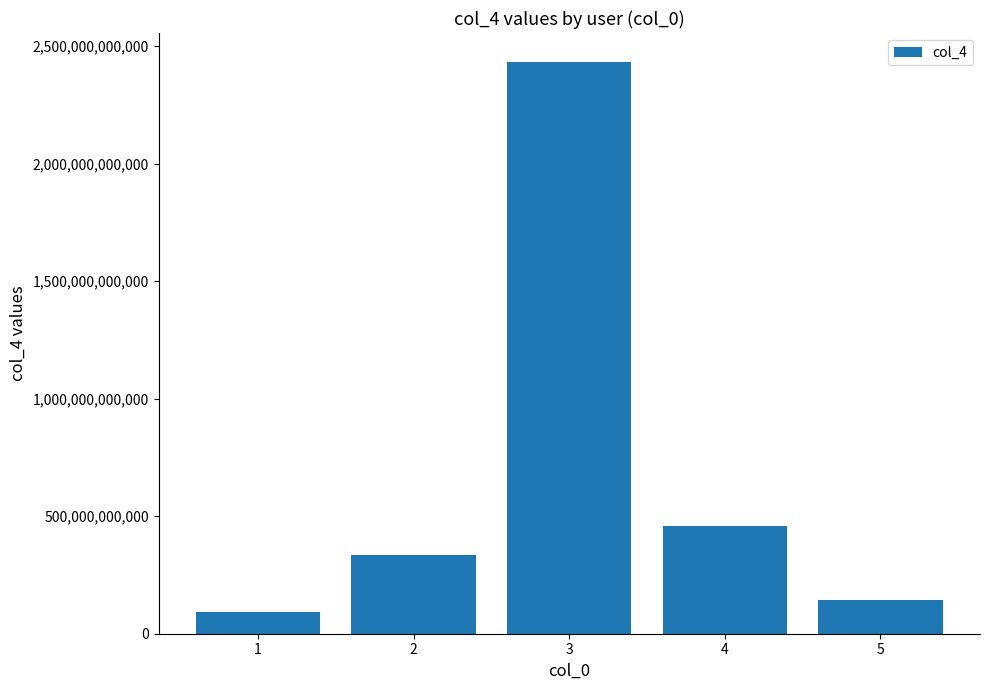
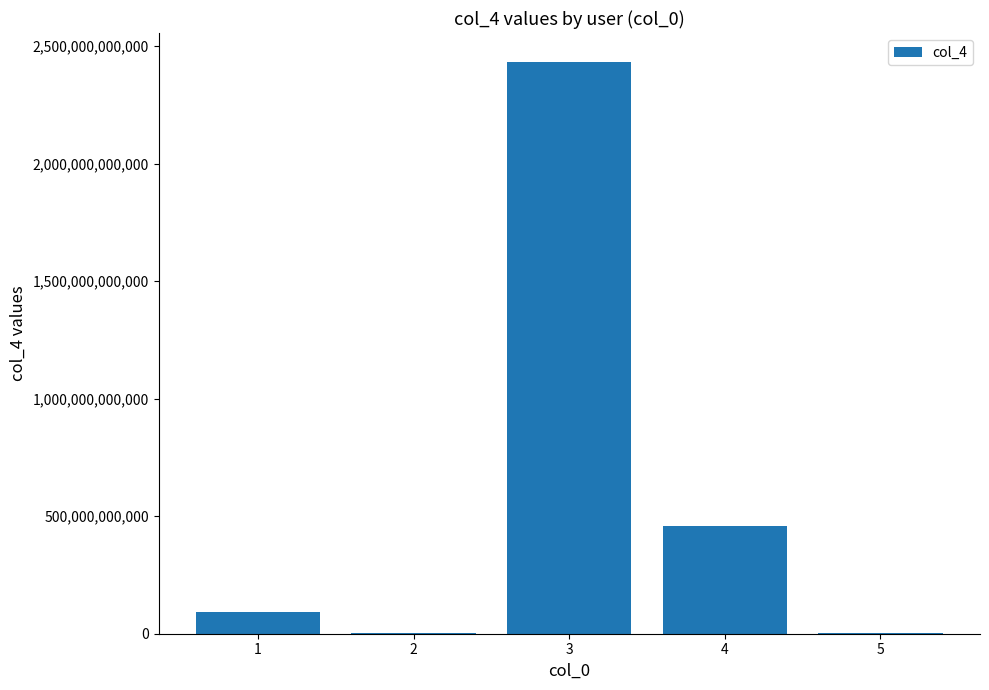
  {
    "1": "90,000,000,000",
-   "2": "330,000,000,000",
+   "2": "0",
    "3": "2,430,000,000,000",
    "4": "460,000,000,000",
-   "5": "150,000,000,000"
+   "5": "0"
  }
